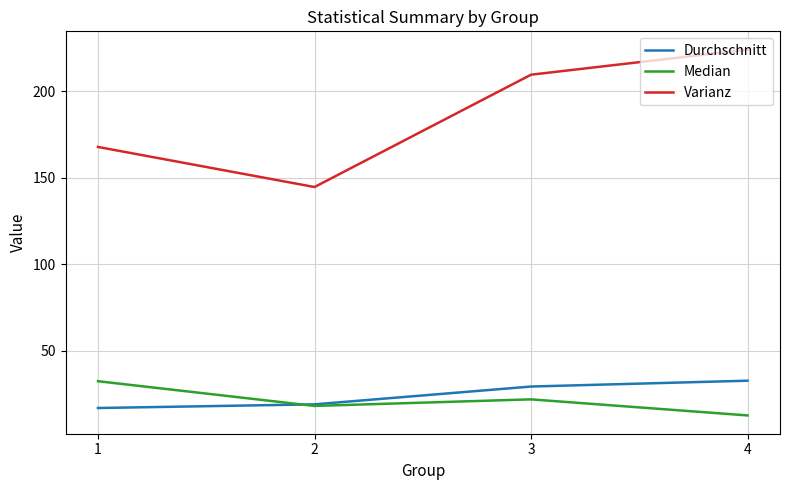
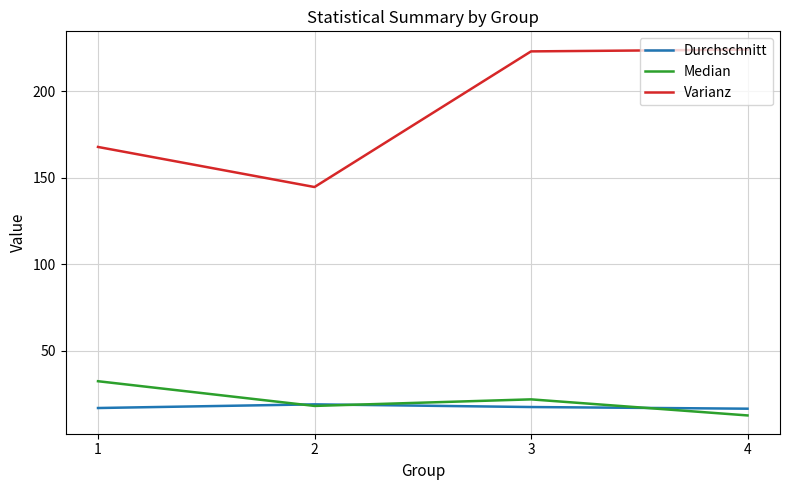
  {
    "Durchschnitt": {
      "1": 17,
-     "3": 29,
-     "4": 33
+     "3": 17,
+     "4": 16
    },
    "Median": {
      "1": 32,
      "3": 22,
      "4": 13
    },
    "Varianz": {
      "1": 168,
      "2": 145,
-     "3": 210
+     "3": 223
    }
  }
